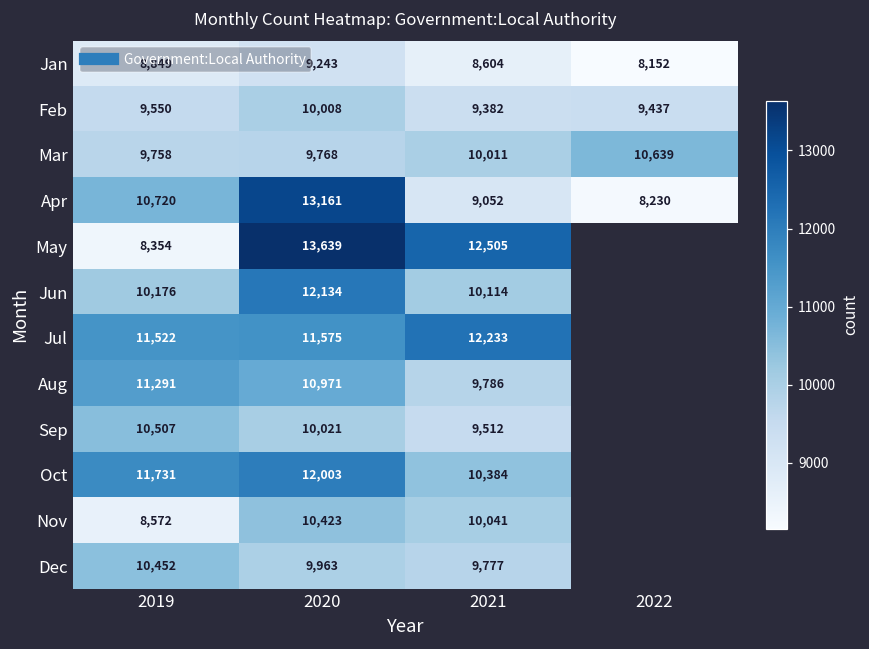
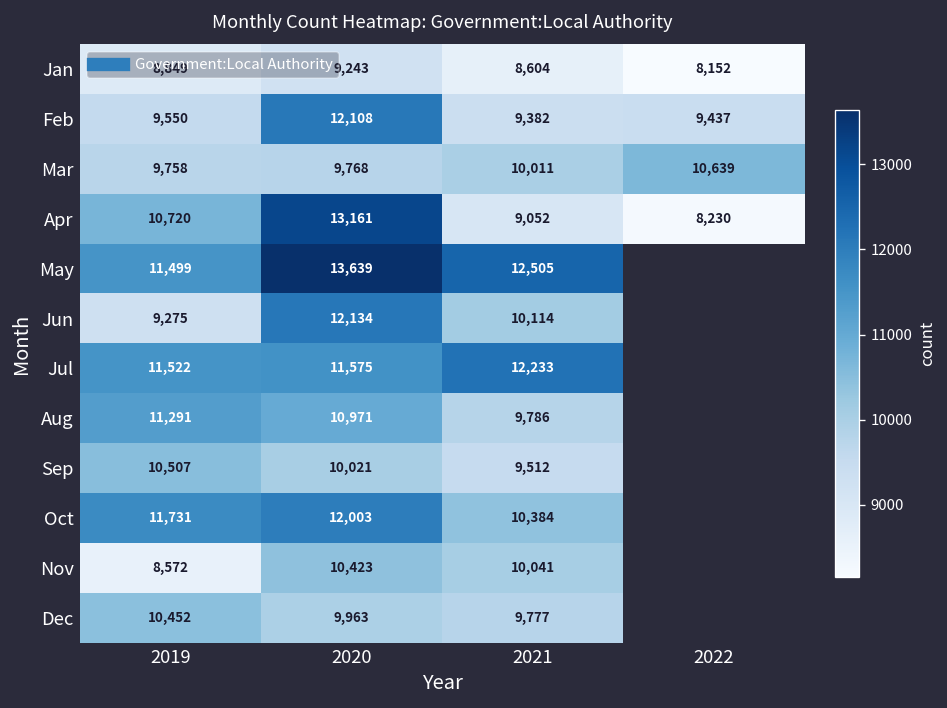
  {
    "Jan": {
      "2021": "8,604",
      "2022": "8,152"
    },
    "Feb": {
      "2019": "9,550",
-     "2020": "10,008",
+     "2020": "12,108",
      "2021": "9,382",
      "2022": "9,437"
    },
    "Mar": {
      "2019": "9,758",
      "2020": "9,768",
      "2021": "10,011",
      "2022": "10,639"
    },
    "Apr": {
      "2019": "10,720",
      "2020": "13,161",
      "2021": "9,052",
      "2022": "8,230"
    },
    "May": {
-     "2019": "8,354",
+     "2019": "11,499",
      "2020": "13,639",
      "2021": "12,505"
    },
    "Jun": {
-     "2019": "10,176",
+     "2019": "9,275",
      "2020": "12,134",
      "2021": "10,114"
    },
    "Jul": {
      "2019": "11,522",
      "2020": "11,575",
      "2021": "12,233"
    },
    "Aug": {
      "2019": "11,291",
      "2020": "10,971",
      "2021": "9,786"
    },
    "Sep": {
      "2019": "10,507",
      "2020": "10,021",
      "2021": "9,512"
    },
    "Oct": {
      "2019": "11,731",
      "2020": "12,003",
      "2021": "10,384"
    },
    "Nov": {
      "2019": "8,572",
      "2020": "10,423",
      "2021": "10,041"
    },
    "Dec": {
      "2019": "10,452",
      "2020": "9,963",
      "2021": "9,777"
    }
  }
